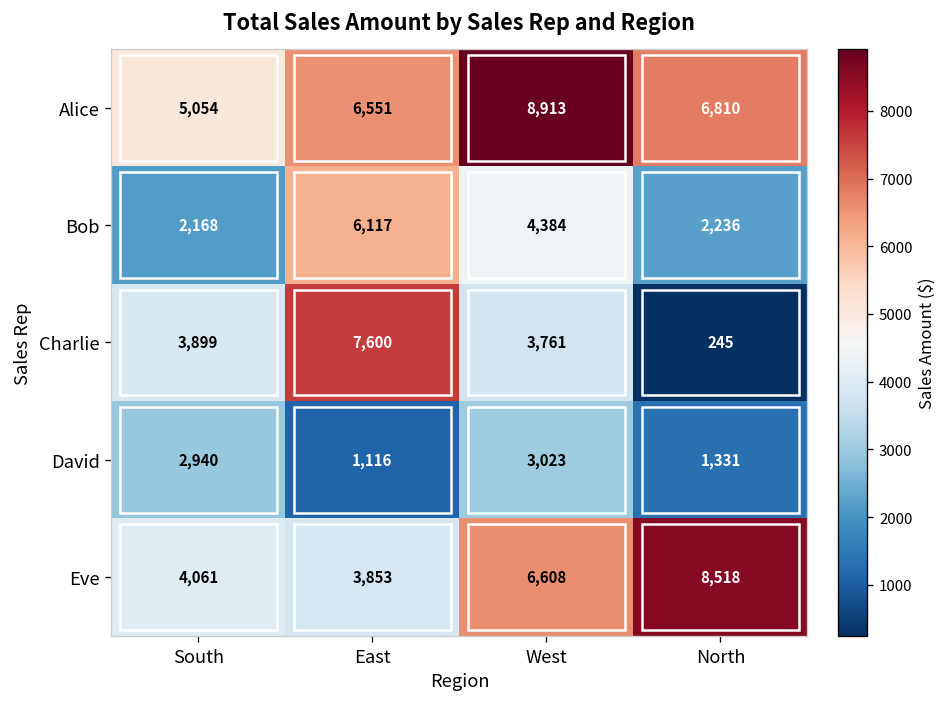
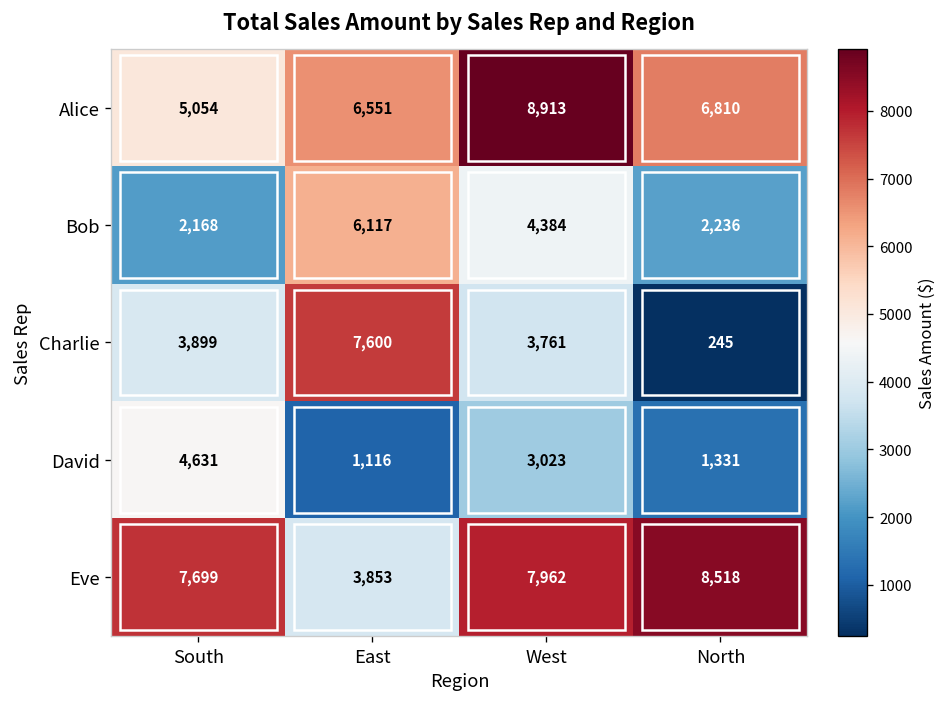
  {
    "Alice": {
      "South": "5,054",
      "East": "6,551",
      "West": "8,913",
      "North": "6,810"
    },
    "Bob": {
      "South": "2,168",
      "East": "6,117",
      "West": "4,384",
      "North": "2,236"
    },
    "Charlie": {
      "South": "3,899",
      "East": "7,600",
      "West": "3,761",
      "North": "245"
    },
    "David": {
-     "South": "2,940",
+     "South": "4,631",
      "East": "1,116",
      "West": "3,023",
      "North": "1,331"
    },
    "Eve": {
-     "South": "4,061",
+     "South": "7,699",
      "East": "3,853",
-     "West": "6,608",
+     "West": "7,962",
      "North": "8,518"
    }
  }
